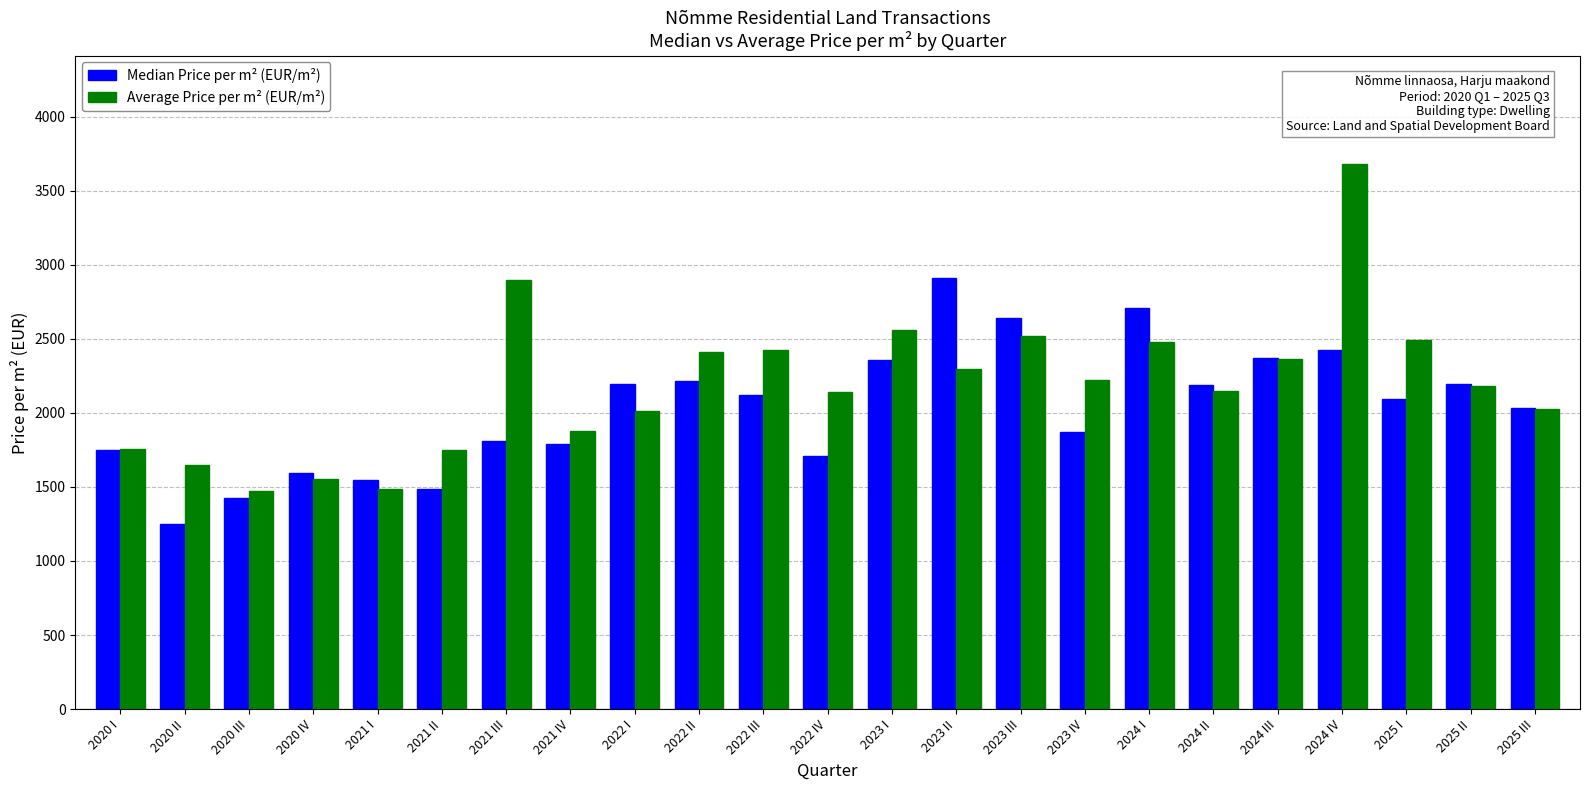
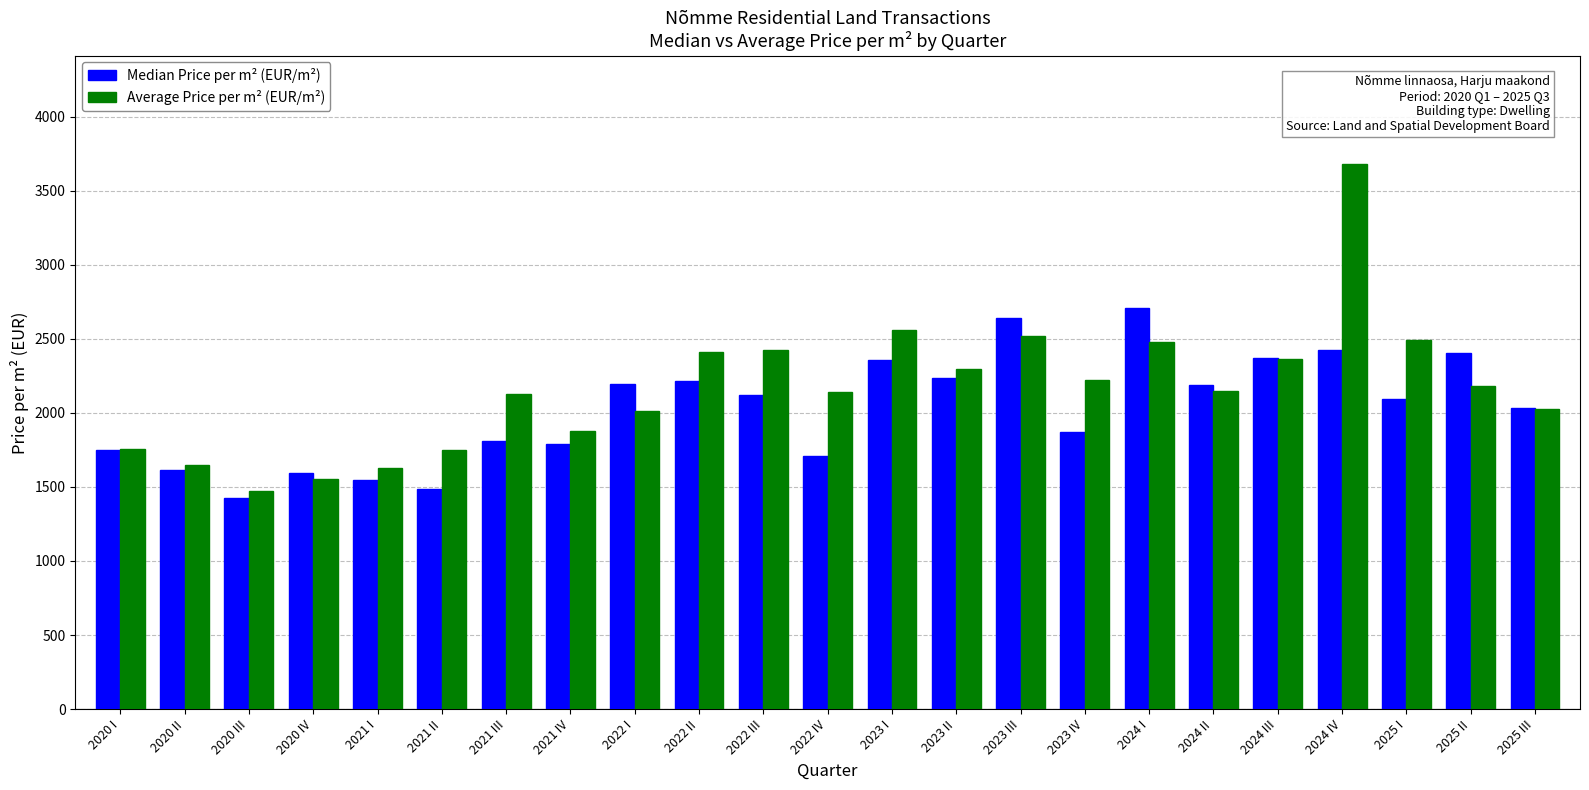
  {
    "Median Price per m² (EUR/m²)": {
      "2020 I": 1750,
-     "2020 II": 1250,
+     "2020 II": 1620,
      "2020 III": 1420,
      "2020 IV": 1590,
      "2021 I": 1550,
      "2021 II": 1490,
      "2021 III": 1810,
      "2021 IV": 1790,
      "2022 I": 2190,
      "2022 II": 2220,
      "2022 III": 2120,
      "2022 IV": 1710,
      "2023 I": 2360,
-     "2023 II": 2910,
+     "2023 II": 2240,
      "2023 III": 2640,
      "2023 IV": 1870,
      "2024 I": 2710,
      "2024 II": 2190,
      "2024 III": 2370,
      "2024 IV": 2430,
      "2025 I": 2100,
-     "2025 II": 2190,
+     "2025 II": 2400,
      "2025 III": 2040
    },
    "Average Price per m² (EUR/m²)": {
      "2020 I": 1750,
      "2020 II": 1650,
      "2020 III": 1480,
      "2020 IV": 1560,
-     "2021 I": 1480,
+     "2021 I": 1620,
      "2021 II": 1750,
-     "2021 III": 2900,
+     "2021 III": 2120,
      "2021 IV": 1880,
      "2022 I": 2010,
      "2022 II": 2410,
      "2022 III": 2420,
      "2022 IV": 2140,
      "2023 I": 2560,
      "2023 II": 2300,
      "2023 III": 2520,
      "2023 IV": 2230,
      "2024 I": 2480,
      "2024 II": 2150,
      "2024 III": 2360,
      "2024 IV": 3680,
      "2025 I": 2490,
      "2025 II": 2180,
      "2025 III": 2030
    }
  }
